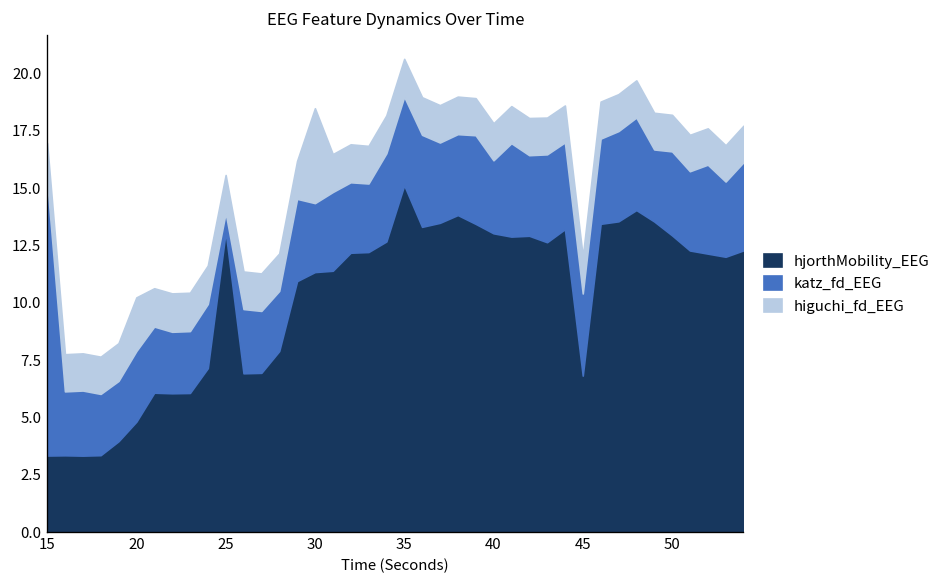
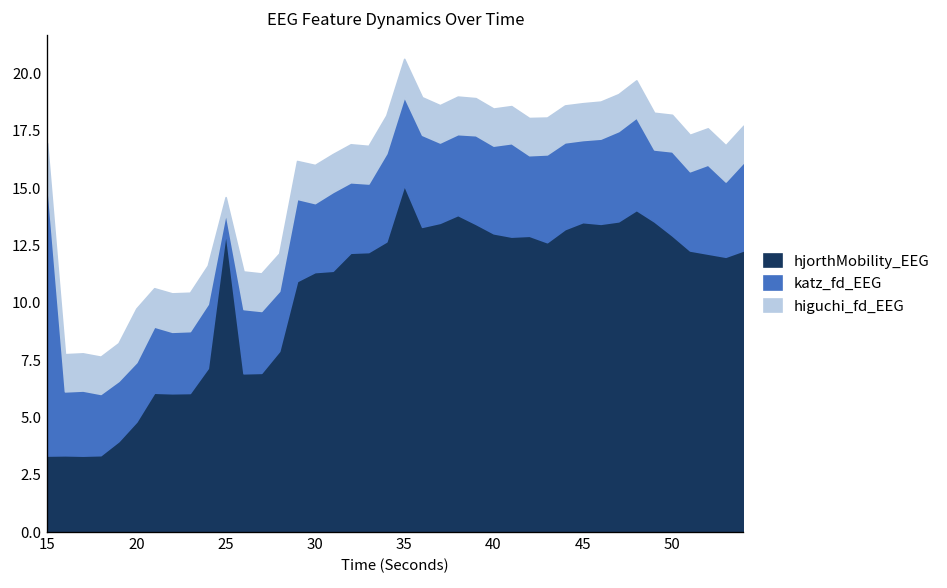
  {
    "hjorthMobility_EEG": {
      "15": 3.3,
      "20": 4.8,
      "25": 13.1,
      "30": 11.3,
      "35": 15.1,
      "40": 13.0,
-     "45": 6.8,
+     "45": 13.5,
      "50": 12.9
    },
    "katz_fd_EEG": {
      "15": 15.3,
-     "20": 3.1,
+     "20": 2.6,
      "25": 13.9,
      "30": 14.3,
      "35": 19.0,
-     "40": 3.2,
+     "40": 3.8,
      "50": 16.6
    },
    "higuchi_fd_EEG": {
      "15": 1.6,
      "20": 2.3,
-     "25": 1.6,
-     "30": 4.1,
+     "25": 0.7,
+     "30": 1.7,
      "35": 1.6,
      "40": 1.6,
      "45": 1.6,
      "50": 1.6
    }
  }
